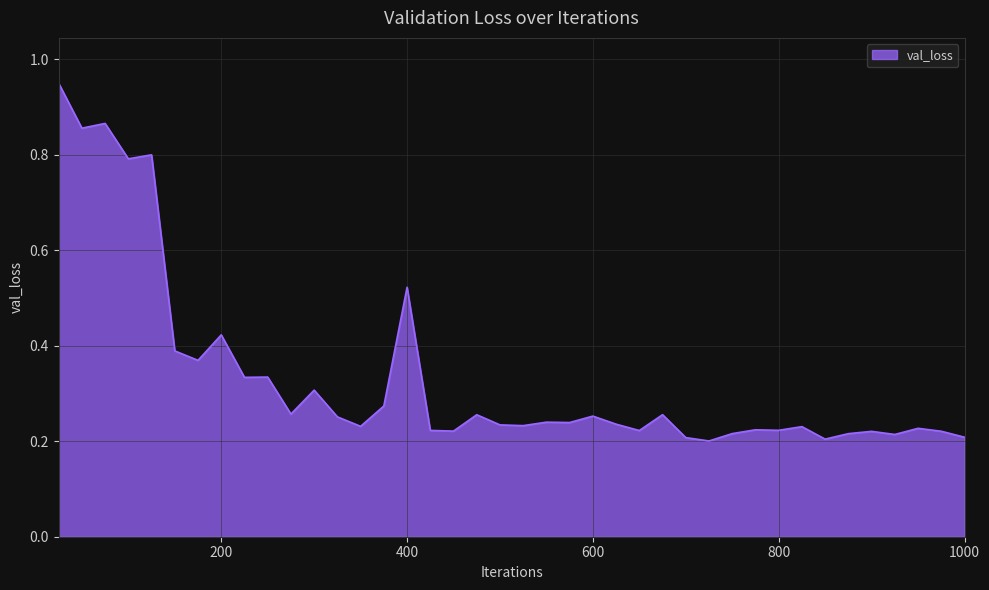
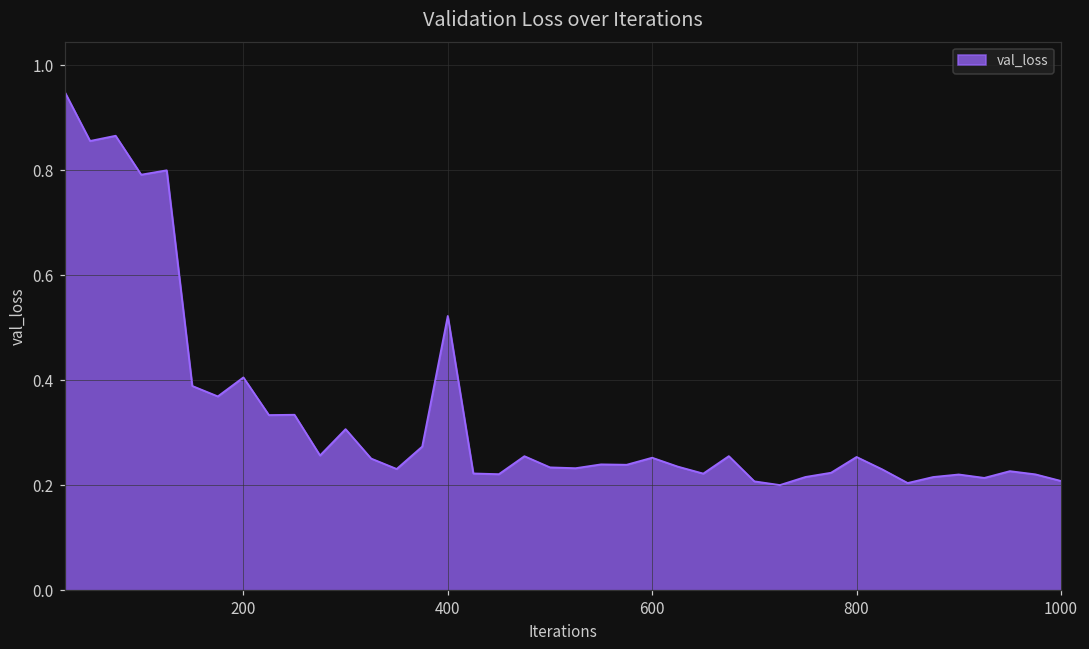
  {
-   "200": 0.42,
+   "200": 0.41,
    "400": 0.52,
    "600": 0.25,
-   "800": 0.22,
+   "800": 0.25,
    "1000": 0.21
  }
